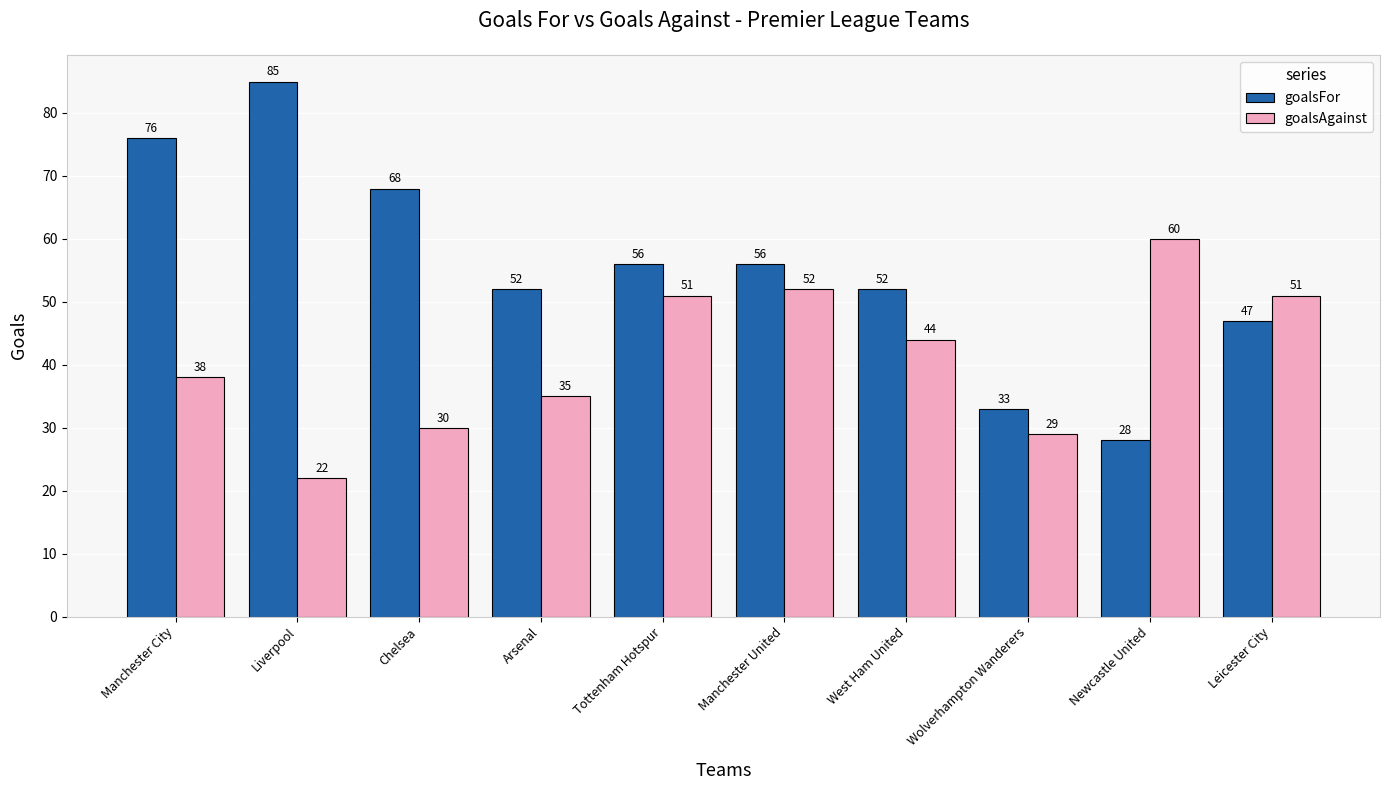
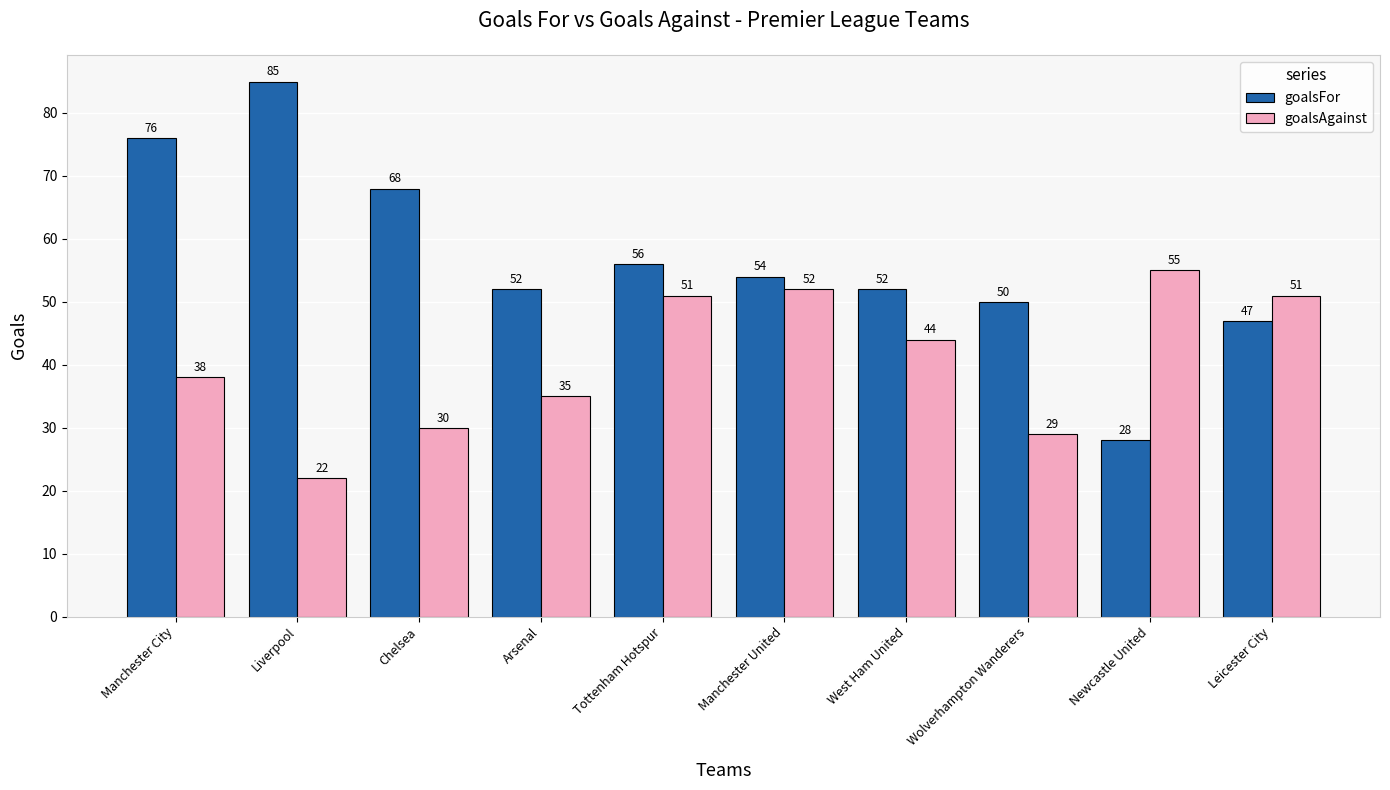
  {
    "goalsFor": {
      "Manchester City": 76,
      "Liverpool": 85,
      "Chelsea": 68,
      "Arsenal": 52,
      "Tottenham Hotspur": 56,
-     "Manchester United": 56,
+     "Manchester United": 54,
      "West Ham United": 52,
-     "Wolverhampton Wanderers": 33,
+     "Wolverhampton Wanderers": 50,
      "Newcastle United": 28,
      "Leicester City": 47
    },
    "goalsAgainst": {
      "Manchester City": 38,
      "Liverpool": 22,
      "Chelsea": 30,
      "Arsenal": 35,
      "Tottenham Hotspur": 51,
      "Manchester United": 52,
      "West Ham United": 44,
      "Wolverhampton Wanderers": 29,
-     "Newcastle United": 60,
+     "Newcastle United": 55,
      "Leicester City": 51
    }
  }
